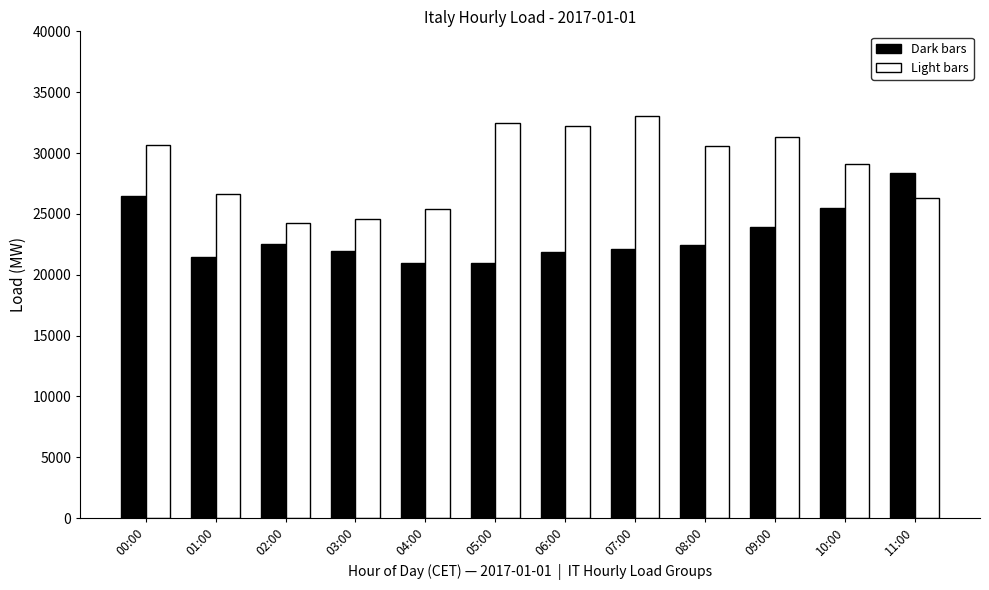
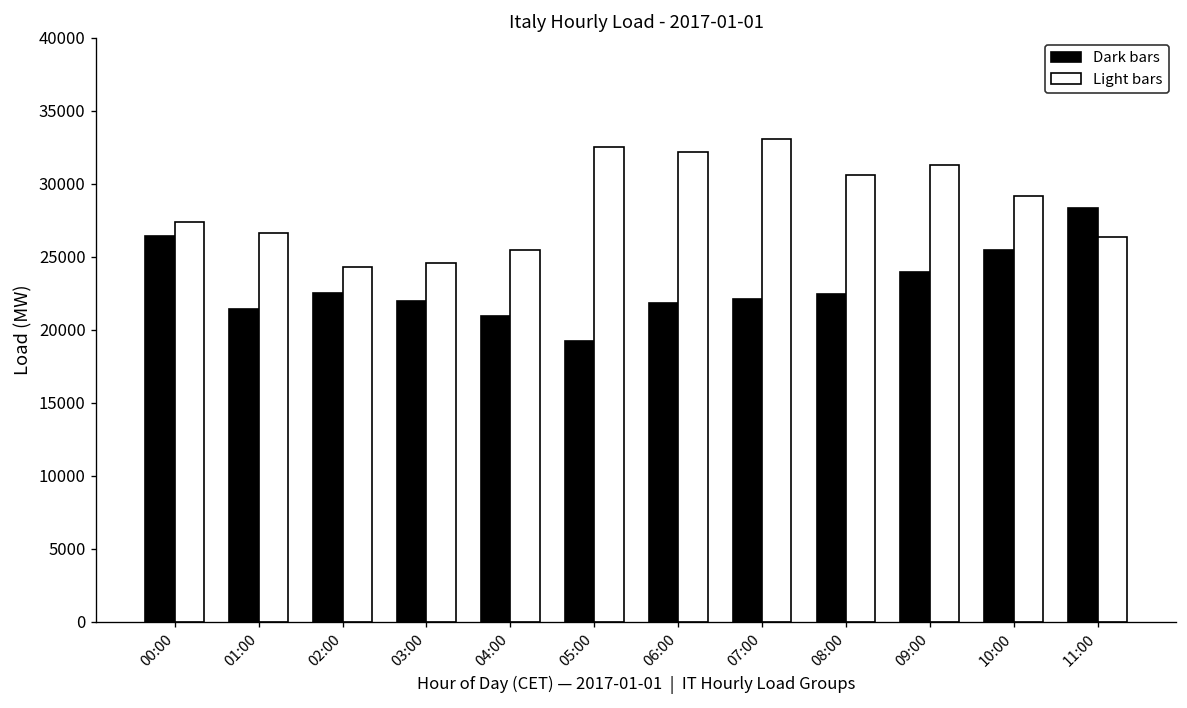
  {
    "Dark bars": {
      "00:00": 26400,
      "01:00": 21400,
      "02:00": 22500,
      "03:00": 22000,
      "04:00": 20900,
-     "05:00": 21000,
+     "05:00": 19300,
      "06:00": 21800,
      "07:00": 22100,
      "08:00": 22400,
      "09:00": 23900,
      "10:00": 25500,
      "11:00": 28400
    },
    "Light bars": {
-     "00:00": 30700,
+     "00:00": 27400,
      "01:00": 26600,
      "02:00": 24300,
      "03:00": 24600,
      "04:00": 25400,
      "05:00": 32500,
      "06:00": 32200,
      "07:00": 33000,
      "08:00": 30600,
      "09:00": 31300,
      "10:00": 29100,
      "11:00": 26300
    }
  }
